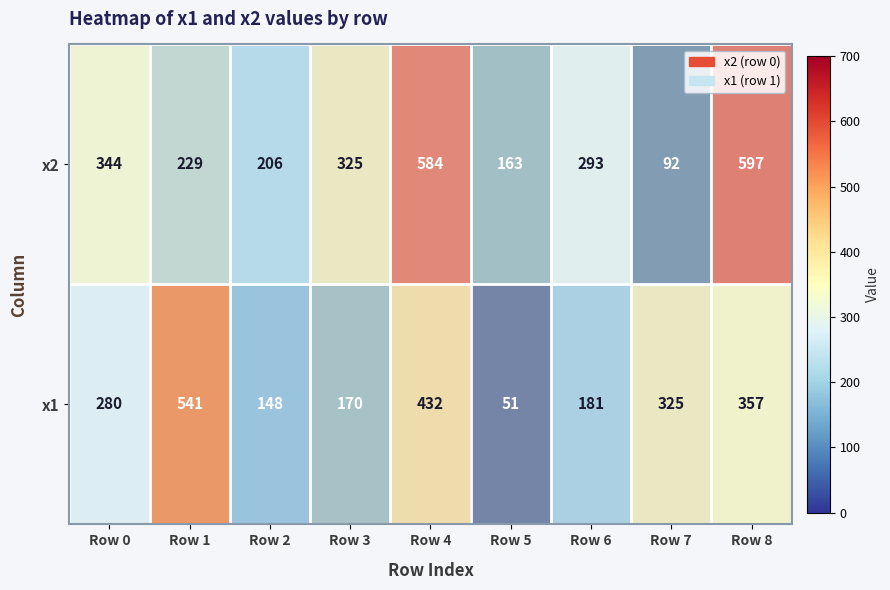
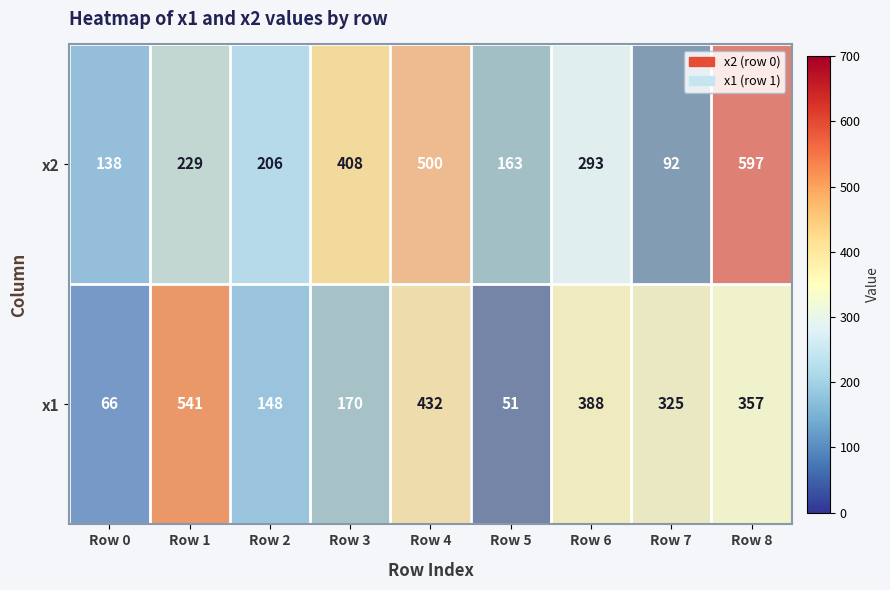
  {
    "x2": {
-     "Row 0": 344,
+     "Row 0": 138,
      "Row 1": 229,
      "Row 2": 206,
-     "Row 3": 325,
-     "Row 4": 584,
+     "Row 3": 408,
+     "Row 4": 500,
      "Row 5": 163,
      "Row 6": 293,
      "Row 7": 92,
      "Row 8": 597
    },
    "x1": {
-     "Row 0": 280,
+     "Row 0": 66,
      "Row 1": 541,
      "Row 2": 148,
      "Row 3": 170,
      "Row 4": 432,
      "Row 5": 51,
-     "Row 6": 181,
+     "Row 6": 388,
      "Row 7": 325,
      "Row 8": 357
    }
  }
